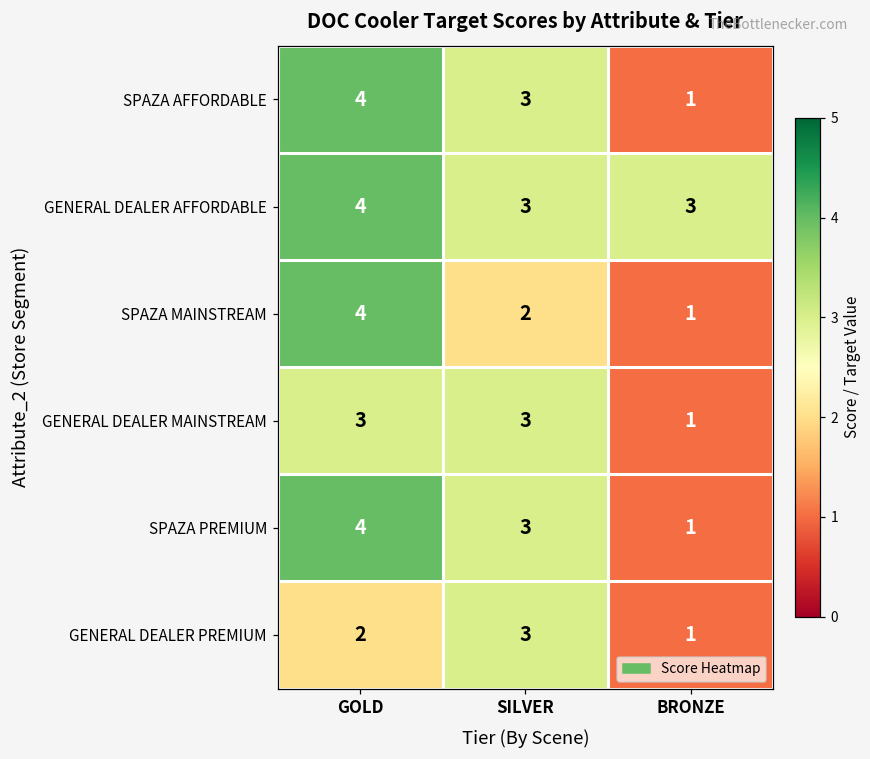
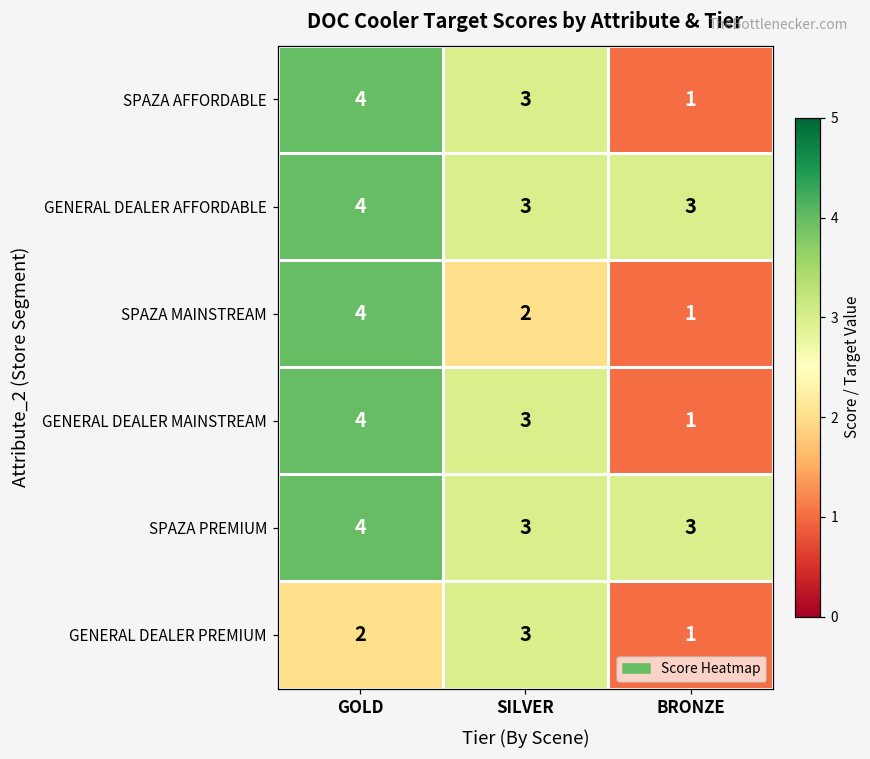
  {
    "SPAZA AFFORDABLE": {
      "GOLD": 4,
      "SILVER": 3,
      "BRONZE": 1
    },
    "GENERAL DEALER AFFORDABLE": {
      "GOLD": 4,
      "SILVER": 3,
      "BRONZE": 3
    },
    "SPAZA MAINSTREAM": {
      "GOLD": 4,
      "SILVER": 2,
      "BRONZE": 1
    },
    "GENERAL DEALER MAINSTREAM": {
-     "GOLD": 3,
+     "GOLD": 4,
      "SILVER": 3,
      "BRONZE": 1
    },
    "SPAZA PREMIUM": {
      "GOLD": 4,
      "SILVER": 3,
-     "BRONZE": 1
+     "BRONZE": 3
    },
    "GENERAL DEALER PREMIUM": {
      "GOLD": 2,
      "SILVER": 3,
      "BRONZE": 1
    }
  }
